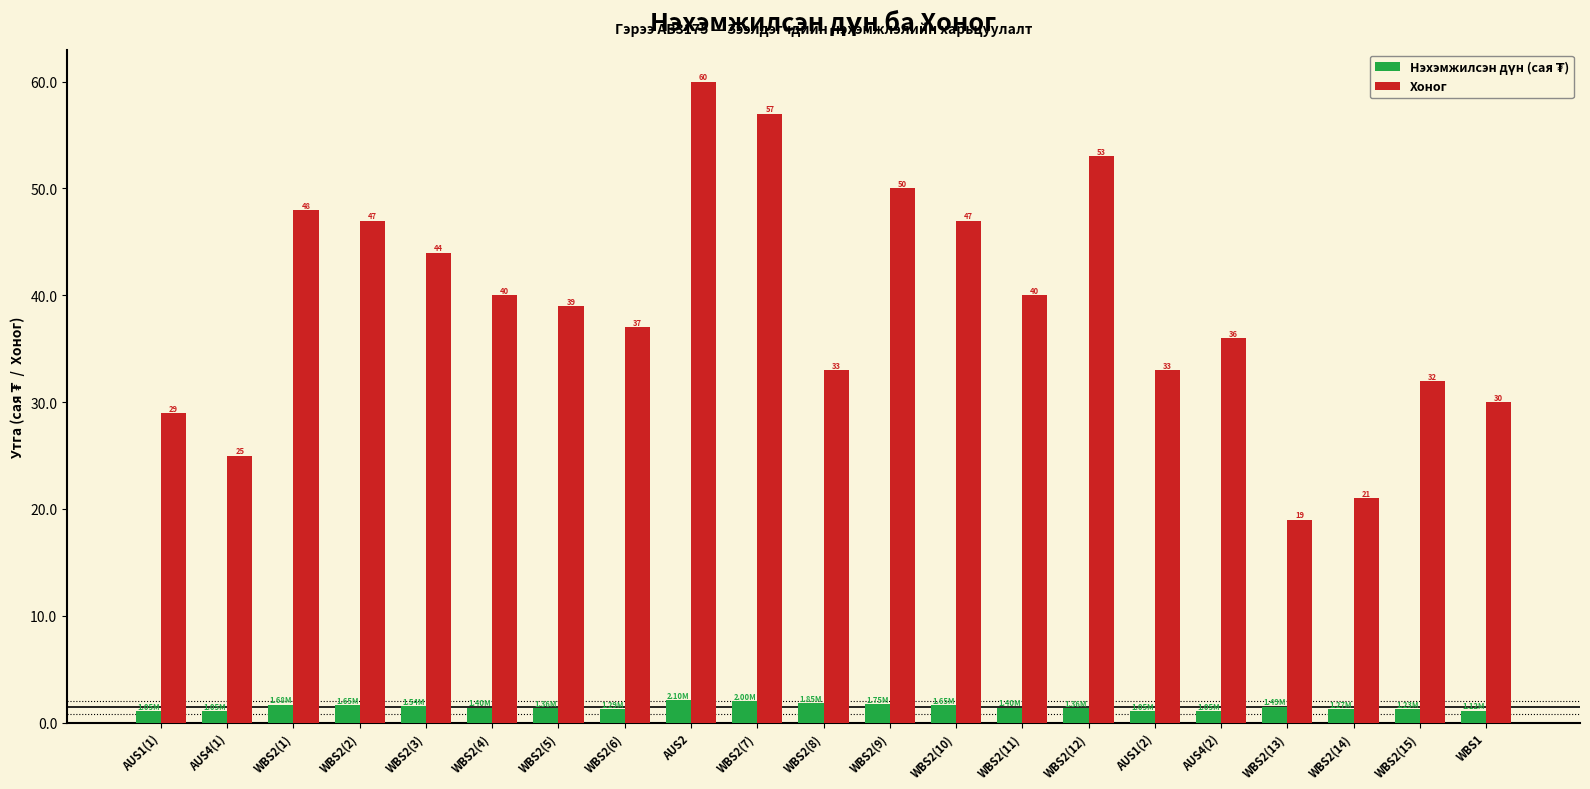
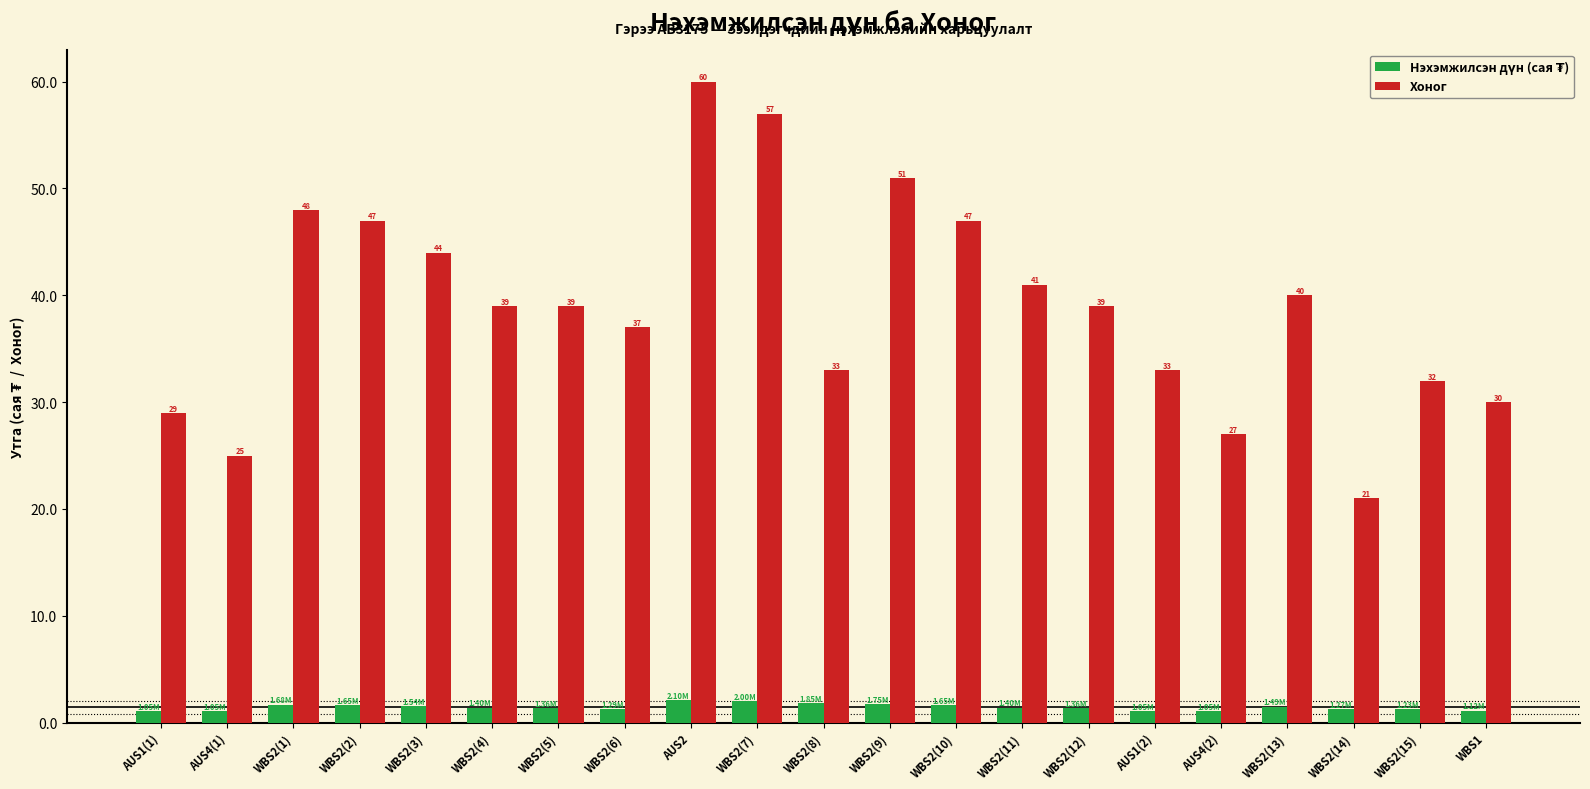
  {
    "Нэхэмжилсэн дүн (сая ₮)": {
      "AUS1(1)": "1.05M",
      "AUS4(1)": "1.05M",
      "WBS2(1)": "1.68M",
      "WBS2(2)": "1.65M",
      "WBS2(3)": "1.54M",
      "WBS2(4)": "1.40M",
      "WBS2(5)": "1.36M",
      "WBS2(6)": "1.29M",
      "AUS2": "2.10M",
      "WBS2(7)": "2.00M",
      "WBS2(8)": "1.85M",
      "WBS2(9)": "1.75M",
      "WBS2(10)": "1.65M",
      "WBS2(11)": "1.40M",
      "WBS2(12)": "1.36M",
      "AUS1(2)": "1.05M",
      "AUS4(2)": "1.05M",
      "WBS2(13)": "1.49M",
      "WBS2(14)": "1.27M",
      "WBS2(15)": "1.23M",
      "WBS1": "1.12M"
    },
    "Хоног": {
      "AUS1(1)": "29",
      "AUS4(1)": "25",
      "WBS2(1)": "48",
      "WBS2(2)": "47",
      "WBS2(3)": "44",
-     "WBS2(4)": "40",
+     "WBS2(4)": "39",
      "WBS2(5)": "39",
      "WBS2(6)": "37",
      "AUS2": "60",
      "WBS2(7)": "57",
      "WBS2(8)": "33",
-     "WBS2(9)": "50",
+     "WBS2(9)": "51",
      "WBS2(10)": "47",
-     "WBS2(11)": "40",
-     "WBS2(12)": "53",
+     "WBS2(11)": "41",
+     "WBS2(12)": "39",
      "AUS1(2)": "33",
-     "AUS4(2)": "36",
-     "WBS2(13)": "19",
+     "AUS4(2)": "27",
+     "WBS2(13)": "40",
      "WBS2(14)": "21",
      "WBS2(15)": "32",
      "WBS1": "30"
    }
  }
